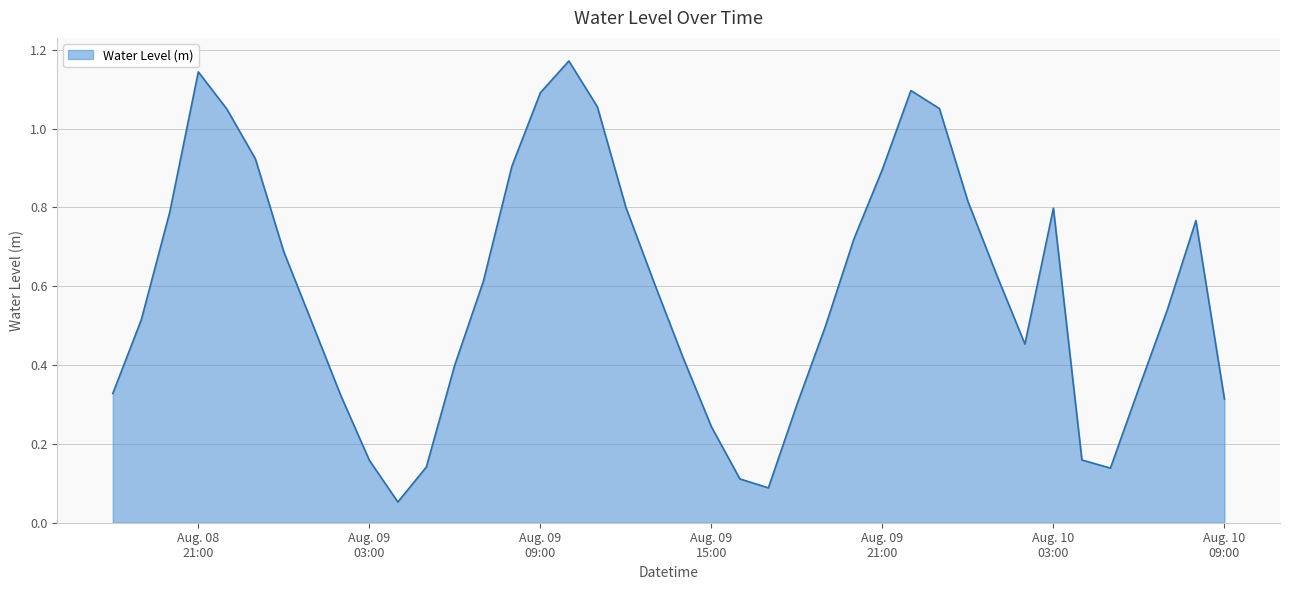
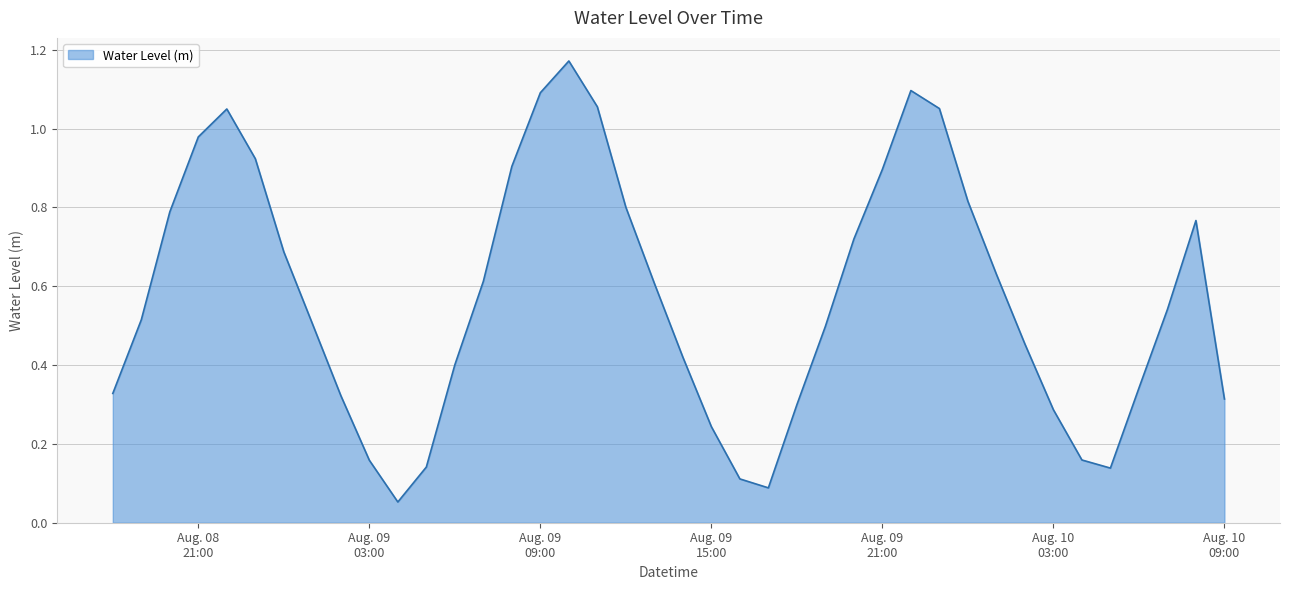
  {
-   "Aug. 08 21:00": 1.14,
+   "Aug. 08 21:00": 0.98,
    "Aug. 09 03:00": 0.16,
    "Aug. 09 09:00": 1.09,
    "Aug. 09 15:00": 0.24,
    "Aug. 09 21:00": 0.90,
-   "Aug. 10 03:00": 0.80,
+   "Aug. 10 03:00": 0.29,
    "Aug. 10 09:00": 0.31
  }
